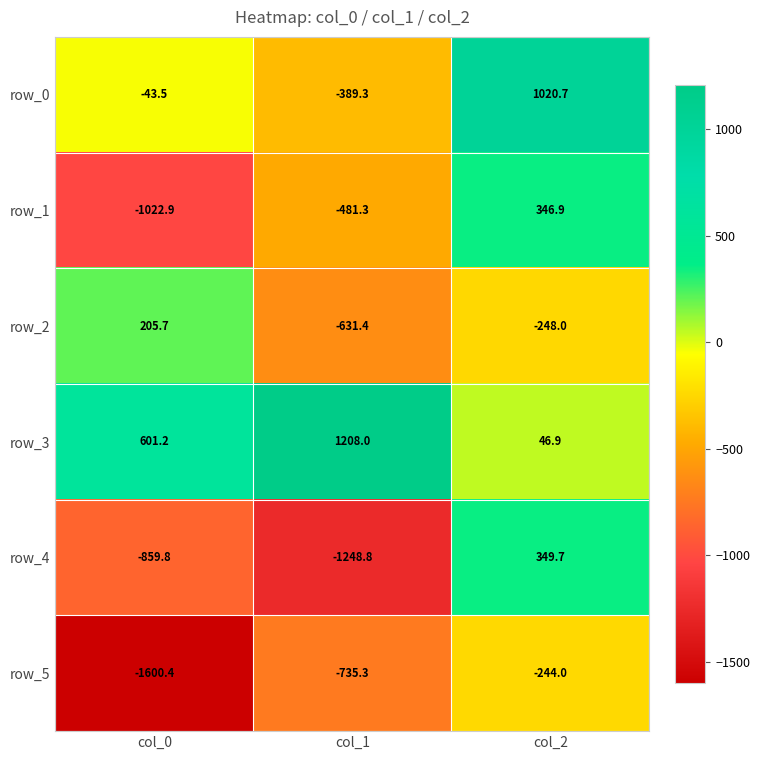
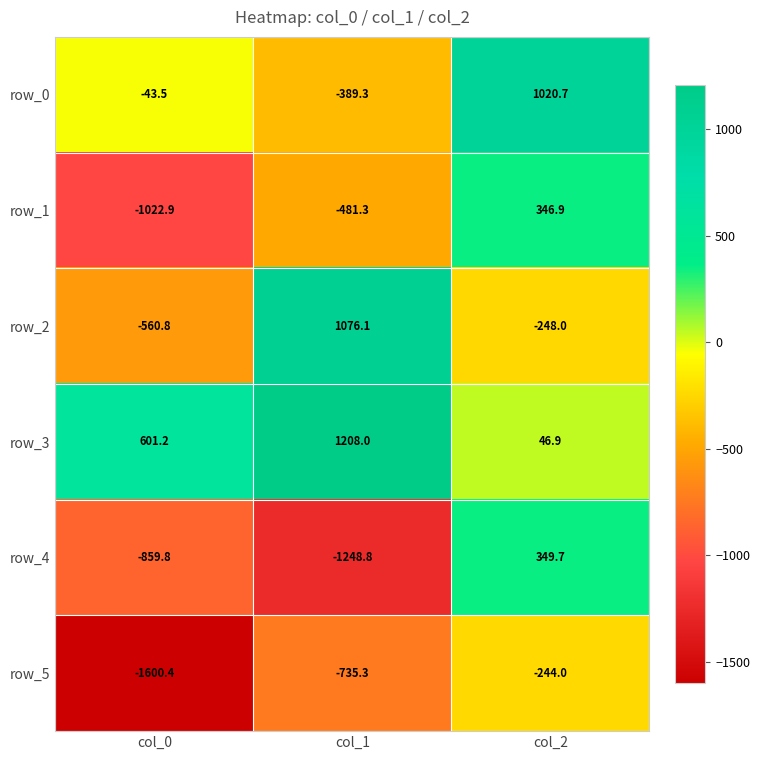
  {
    "row_0": {
      "col_0": -43.5,
      "col_1": -389.3,
      "col_2": 1020.7
    },
    "row_1": {
      "col_0": -1022.9,
      "col_1": -481.3,
      "col_2": 346.9
    },
    "row_2": {
-     "col_0": 205.7,
-     "col_1": -631.4,
+     "col_0": -560.8,
+     "col_1": 1076.1,
      "col_2": -248.0
    },
    "row_3": {
      "col_0": 601.2,
      "col_1": 1208.0,
      "col_2": 46.9
    },
    "row_4": {
      "col_0": -859.8,
      "col_1": -1248.8,
      "col_2": 349.7
    },
    "row_5": {
      "col_0": -1600.4,
      "col_1": -735.3,
      "col_2": -244.0
    }
  }
